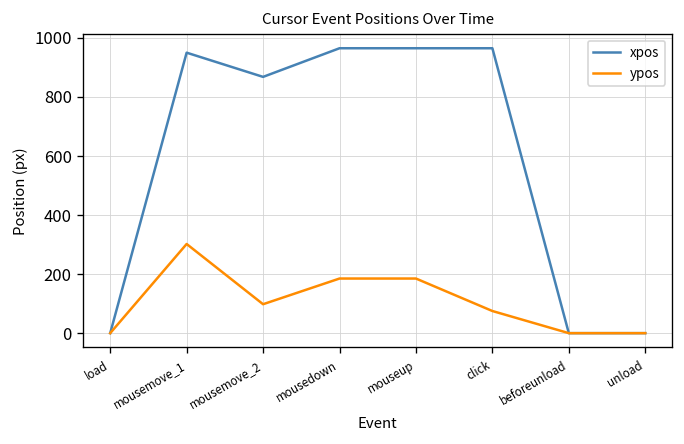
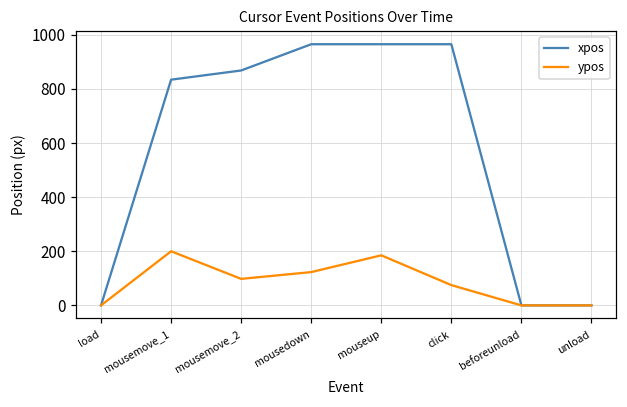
  {
    "xpos": {
-     "mousemove_1": 950,
+     "mousemove_1": 830,
      "mousemove_2": 870,
      "mousedown": 970,
      "mouseup": 970,
      "click": 970
    },
    "ypos": {
-     "mousemove_1": 300,
+     "mousemove_1": 200,
      "mousemove_2": 100,
-     "mousedown": 190,
+     "mousedown": 120,
      "mouseup": 190,
      "click": 80
    }
  }
